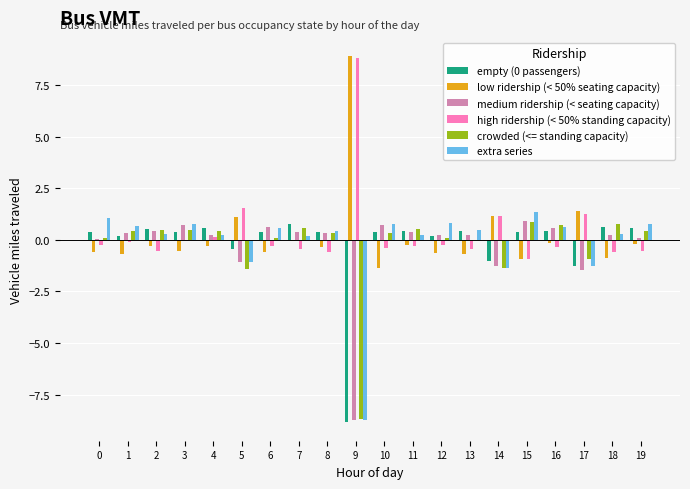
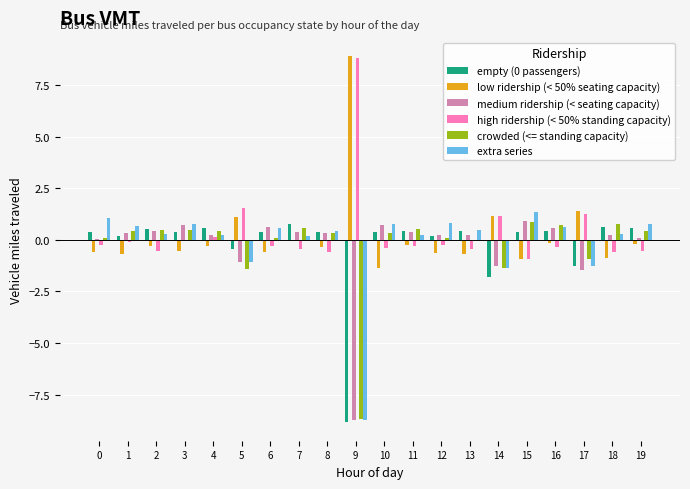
  {
    "empty (0 passengers)": {
      "0": 0.4,
      "1": 0.2,
      "2": 0.5,
      "3": 0.4,
      "4": 0.6,
      "5": -0.4,
      "6": 0.4,
      "7": 0.8,
      "8": 0.4,
      "9": -8.9,
      "10": 0.4,
      "11": 0.4,
      "12": 0.2,
      "13": 0.4,
-     "14": -1.0,
+     "14": -1.8,
      "15": 0.4,
      "16": 0.4,
      "17": -1.3,
      "18": 0.6,
      "19": 0.6
    },
    "low ridership (< 50% seating capacity)": {
      "0": -0.6,
      "1": -0.7,
      "2": -0.3,
      "3": -0.5,
      "4": -0.3,
      "5": 1.1,
      "6": -0.6,
      "8": -0.3,
      "9": 8.9,
      "10": -1.4,
      "11": -0.2,
      "12": -0.7,
      "13": -0.7,
      "14": 1.2,
      "15": -0.9,
      "16": -0.1,
      "17": 1.4,
      "18": -0.9,
      "19": -0.2
    },
    "crowded (<= standing capacity)": {
      "1": 0.4,
      "2": 0.5,
      "3": 0.5,
      "4": 0.4,
      "5": -1.4,
      "7": 0.6,
      "8": 0.3,
      "9": -8.7,
      "10": 0.3,
      "11": 0.5,
      "14": -1.4,
      "15": 0.9,
      "16": 0.7,
      "17": -0.9,
      "18": 0.8,
      "19": 0.4
    },
    "extra series": {
      "0": 1.1,
      "1": 0.7,
      "2": 0.3,
      "3": 0.8,
      "4": 0.2,
      "5": -1.1,
      "6": 0.6,
      "7": 0.2,
      "8": 0.4,
      "9": -8.8,
      "10": 0.8,
      "11": 0.3,
      "12": 0.8,
      "13": 0.5,
      "14": -1.4,
      "15": 1.3,
      "16": 0.6,
      "17": -1.2,
      "18": 0.3,
      "19": 0.8
    }
  }
